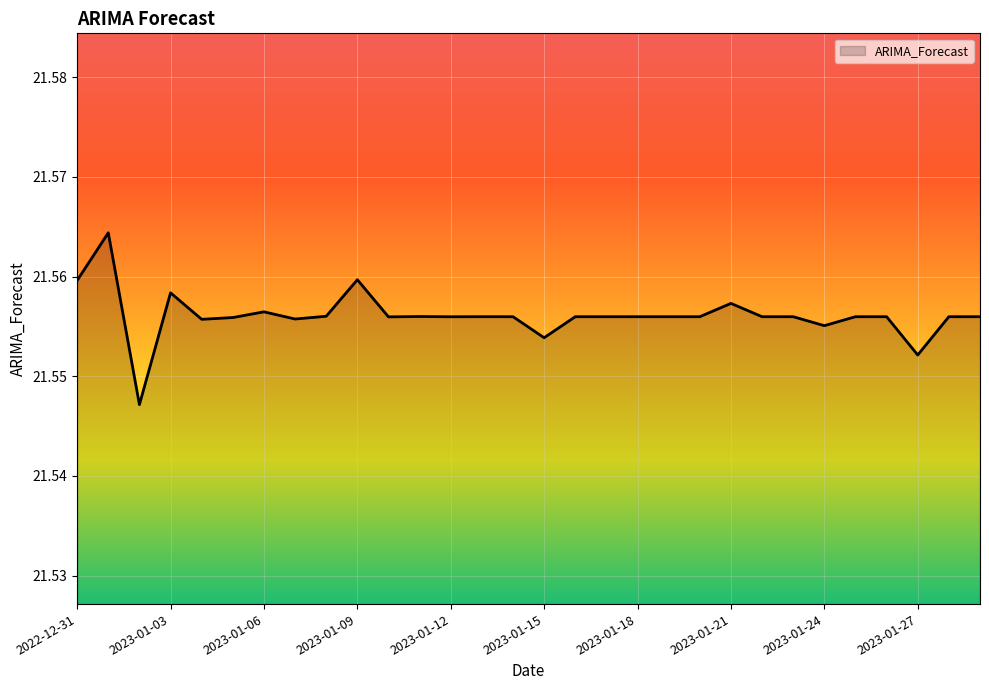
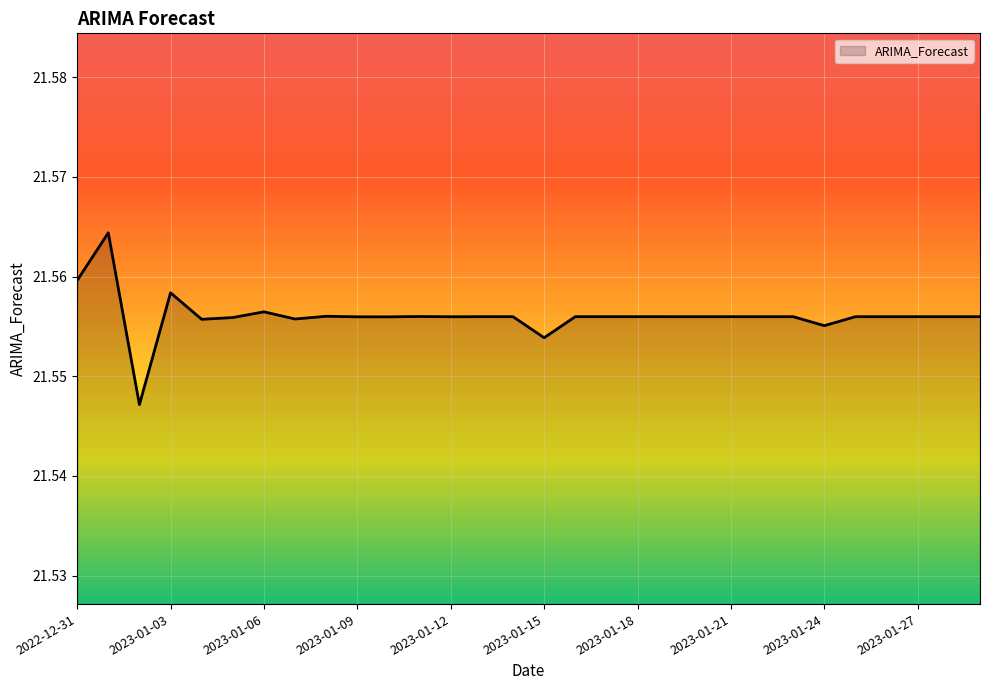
  {
    "2022-12-31": 21.560,
    "2023-01-03": 21.558,
    "2023-01-06": 21.556,
-   "2023-01-09": 21.560,
+   "2023-01-09": 21.556,
    "2023-01-12": 21.556,
    "2023-01-15": 21.554,
    "2023-01-18": 21.556,
-   "2023-01-21": 21.557,
+   "2023-01-21": 21.556,
    "2023-01-24": 21.555,
-   "2023-01-27": 21.552
+   "2023-01-27": 21.556
  }
